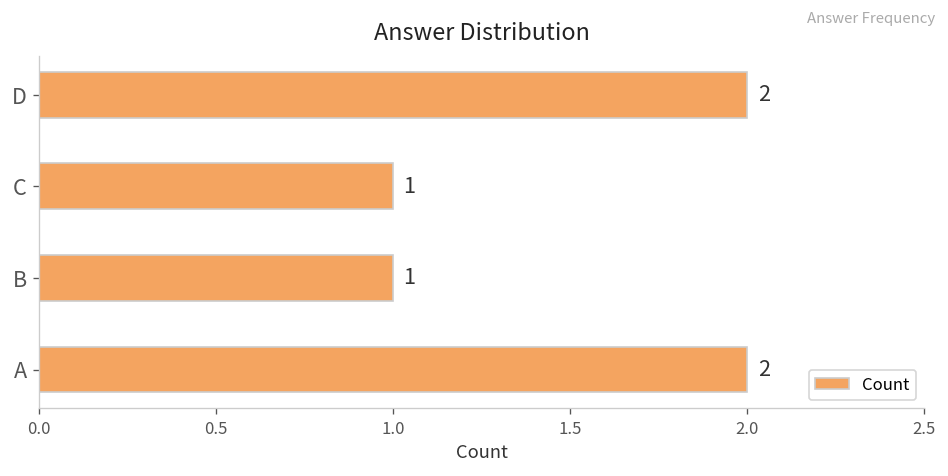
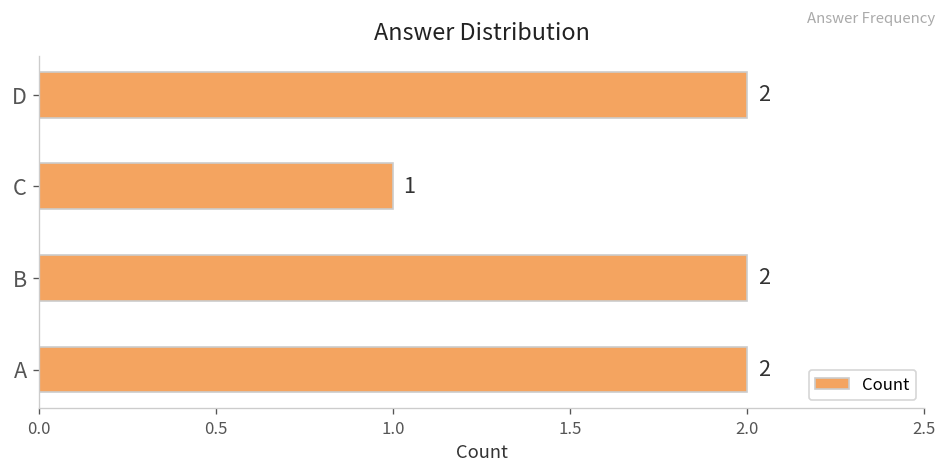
  {
    "D": 2,
    "C": 1,
-   "B": 1,
+   "B": 2,
    "A": 2
  }
